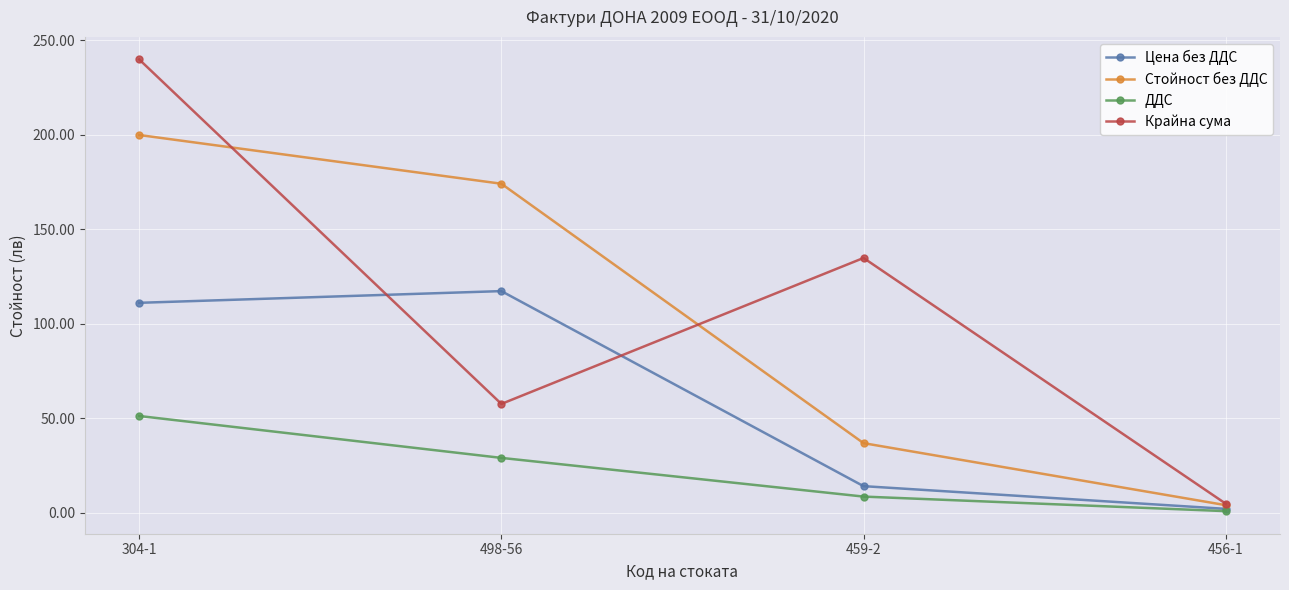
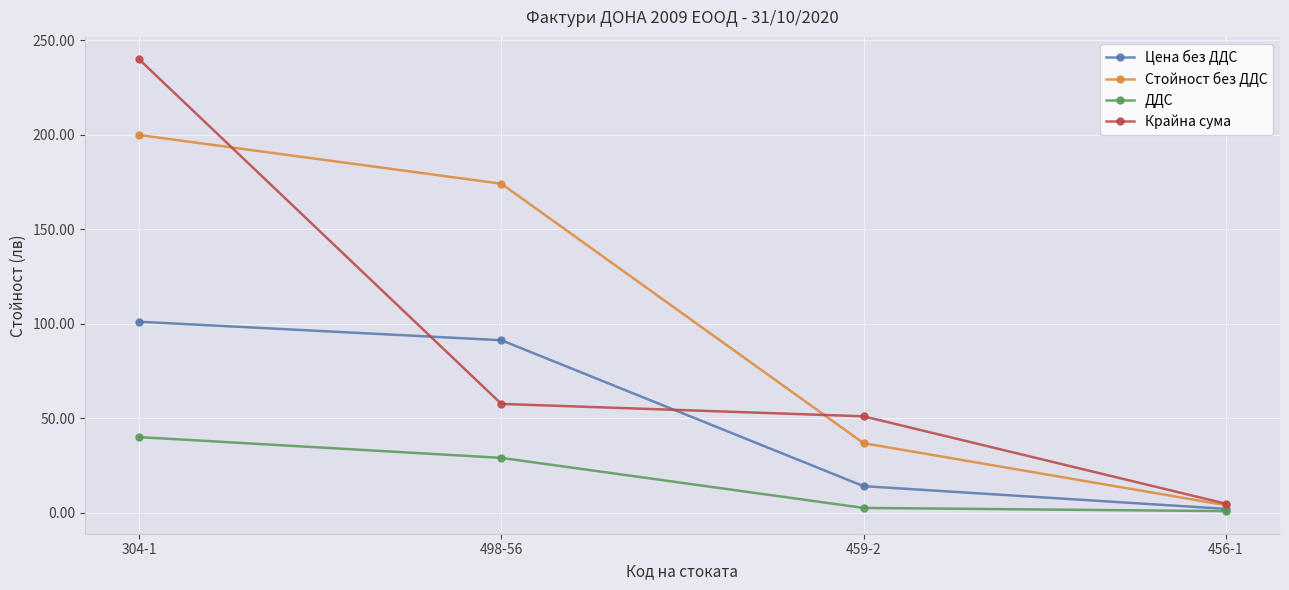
  {
    "Цена без ДДС": {
-     "304-1": 111,
-     "498-56": 117,
+     "304-1": 101,
+     "498-56": 91,
      "459-2": 14
    },
    "Стойност без ДДС": {
      "304-1": 200,
      "498-56": 174,
      "459-2": 37
    },
    "ДДС": {
-     "304-1": 51,
+     "304-1": 40,
      "498-56": 29,
-     "459-2": 8
+     "459-2": 2
    },
    "Крайна сума": {
      "304-1": 240,
      "498-56": 58,
-     "459-2": 135
+     "459-2": 51
    }
  }
